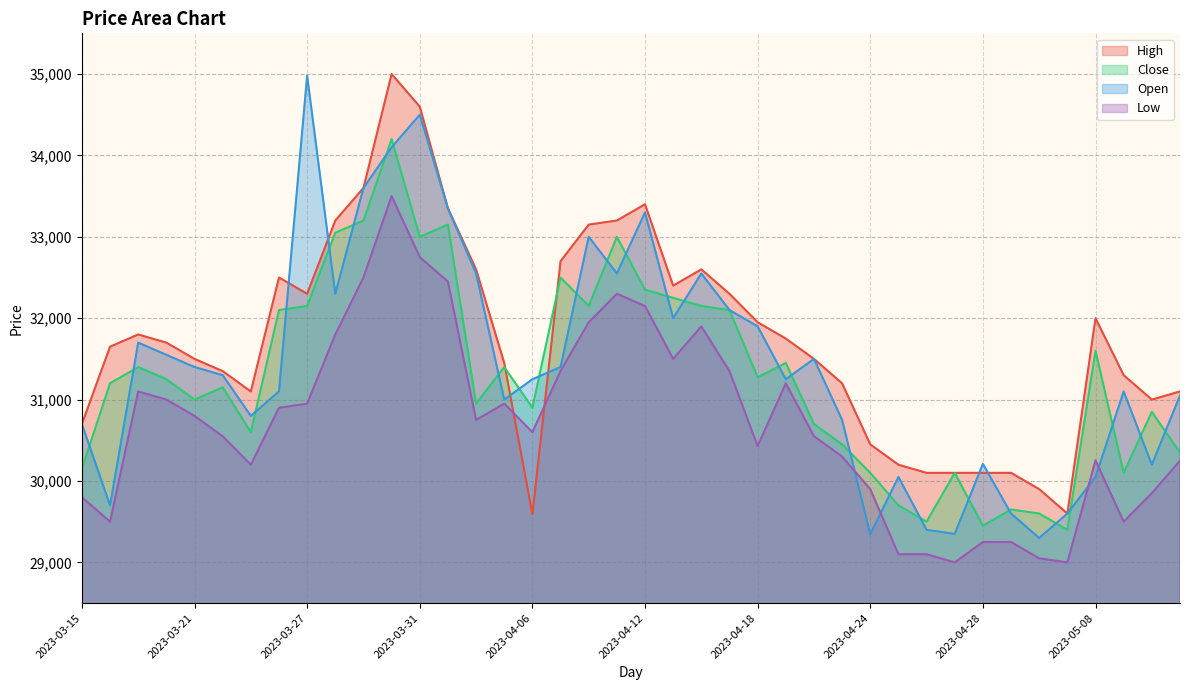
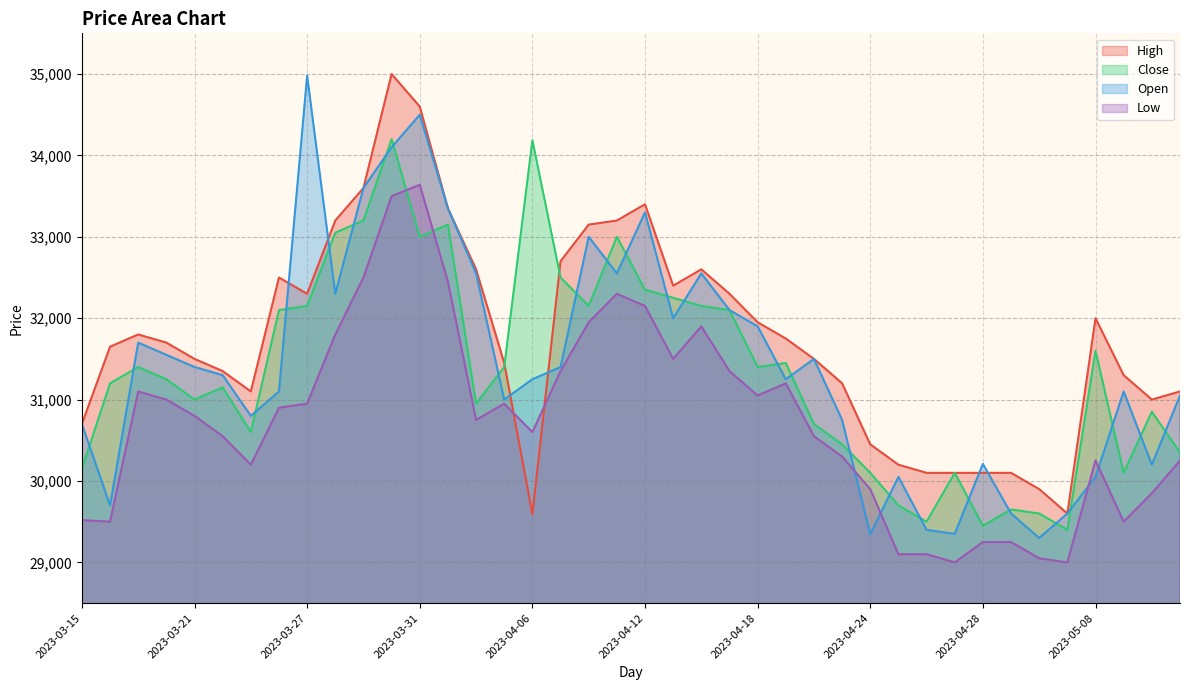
  {
    "High": {
      "2023-03-21": "31,500",
      "2023-03-27": "32,300",
      "2023-03-31": "34,600",
      "2023-04-06": "29,600",
      "2023-04-12": "33,400",
      "2023-04-18": "32,000",
      "2023-04-24": "30,500",
      "2023-04-28": "30,100",
      "2023-05-08": "32,000"
    },
    "Close": {
      "2023-03-15": "30,200",
      "2023-03-21": "31,000",
      "2023-03-27": "32,200",
      "2023-03-31": "33,000",
-     "2023-04-06": "30,900",
+     "2023-04-06": "34,200",
      "2023-04-12": "32,400",
-     "2023-04-18": "31,300",
+     "2023-04-18": "31,400",
      "2023-04-24": "30,100",
      "2023-04-28": "29,500",
      "2023-05-08": "31,600"
    },
    "Open": {
      "2023-03-21": "31,400",
      "2023-03-27": "35,000",
      "2023-03-31": "34,500",
      "2023-04-06": "31,300",
      "2023-04-12": "33,300",
      "2023-04-18": "31,900",
      "2023-04-24": "29,300",
      "2023-04-28": "30,200",
      "2023-05-08": "30,100"
    },
    "Low": {
-     "2023-03-15": "29,800",
+     "2023-03-15": "29,500",
      "2023-03-21": "30,800",
      "2023-03-27": "31,000",
-     "2023-03-31": "32,800",
+     "2023-03-31": "33,600",
      "2023-04-06": "30,600",
      "2023-04-12": "32,200",
-     "2023-04-18": "30,400",
+     "2023-04-18": "31,100",
      "2023-04-24": "29,900",
      "2023-04-28": "29,300",
      "2023-05-08": "30,300"
    }
  }
